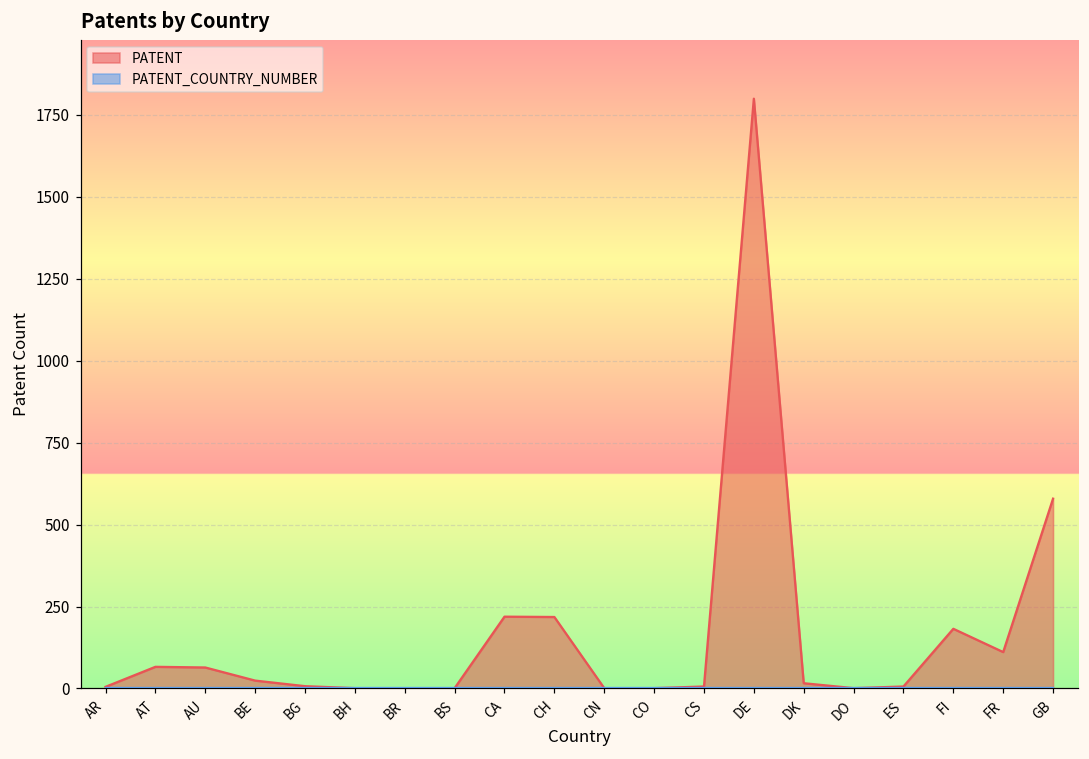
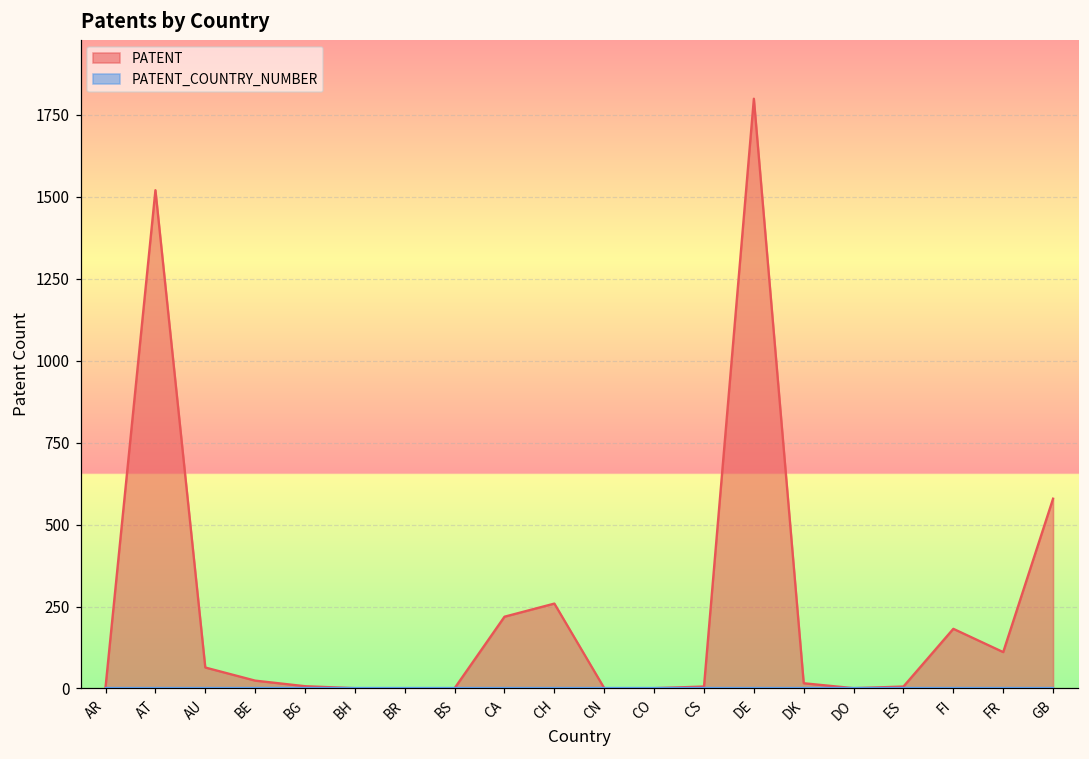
  {
    "PATENT": {
-     "AT": 70,
+     "AT": 1520,
      "AU": 60,
      "BE": 20,
      "CA": 220,
-     "CH": 220,
+     "CH": 260,
      "DE": 1800,
      "DK": 20,
      "FI": 180,
      "FR": 110,
      "GB": 580
    },
    "PATENT_COUNTRY_NUMBER": {
      "AT": 0,
      "AU": 0,
      "BE": 0,
      "CA": 0,
      "CH": 0,
      "DE": 0,
      "DK": 0,
      "FI": 0,
      "FR": 0,
      "GB": 0
    }
  }
